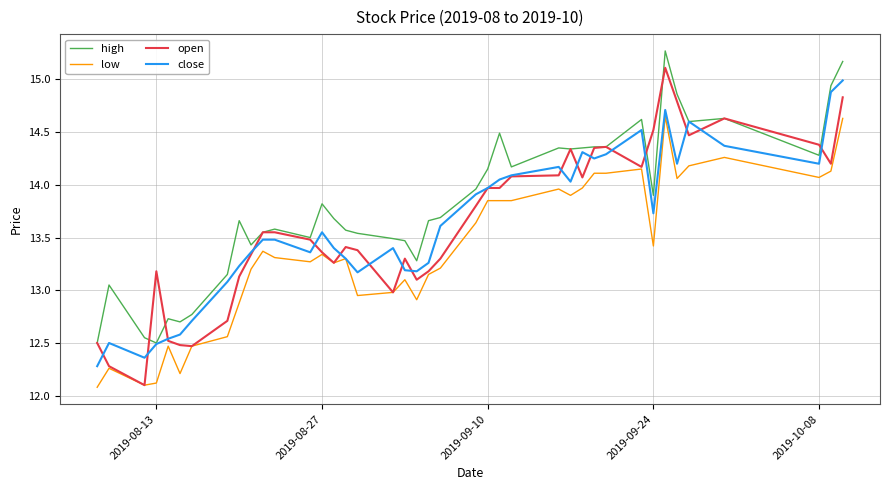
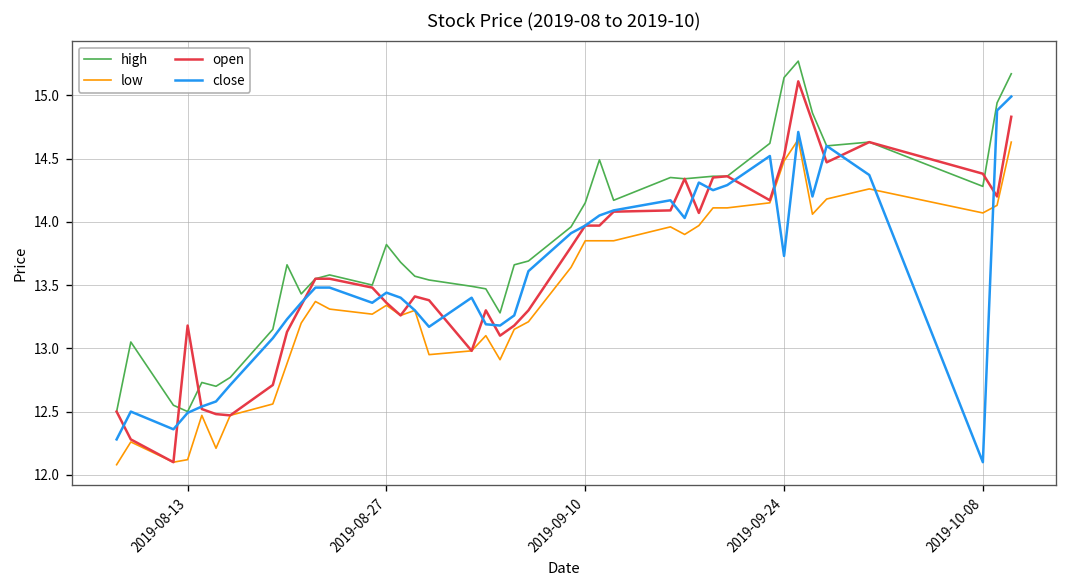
  {
    "high": {
      "2019-08-27": 13.82,
      "2019-09-10": 14.15,
-     "2019-09-24": 13.90,
+     "2019-09-24": 15.14,
      "2019-10-08": 14.28
    },
    "low": {
      "2019-08-13": 12.12,
      "2019-09-10": 13.85,
-     "2019-09-24": 13.42,
+     "2019-09-24": 14.48,
      "2019-10-08": 14.07
    },
    "open": {
      "2019-08-13": 13.18,
      "2019-09-24": 14.52,
      "2019-10-08": 14.38
    },
    "close": {
-     "2019-08-27": 13.55,
+     "2019-08-27": 13.44,
      "2019-09-24": 13.73,
-     "2019-10-08": 14.2
+     "2019-10-08": 12.1
    }
  }
